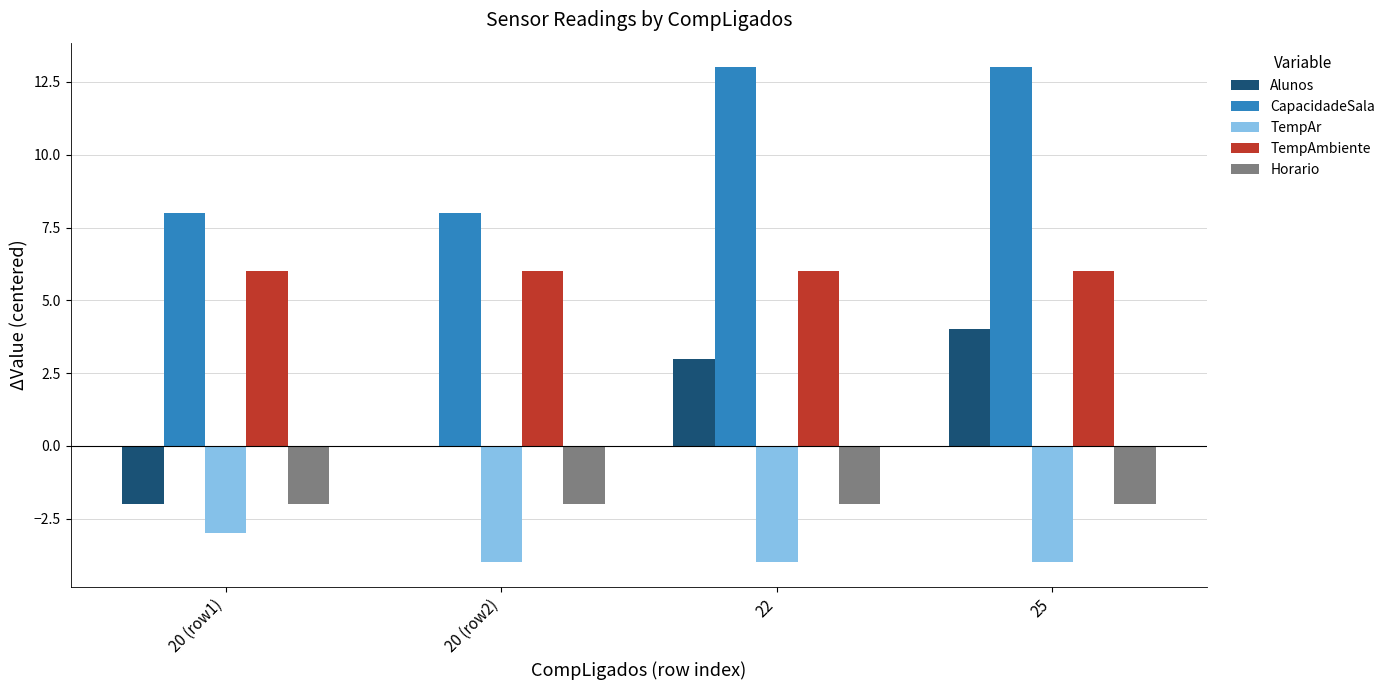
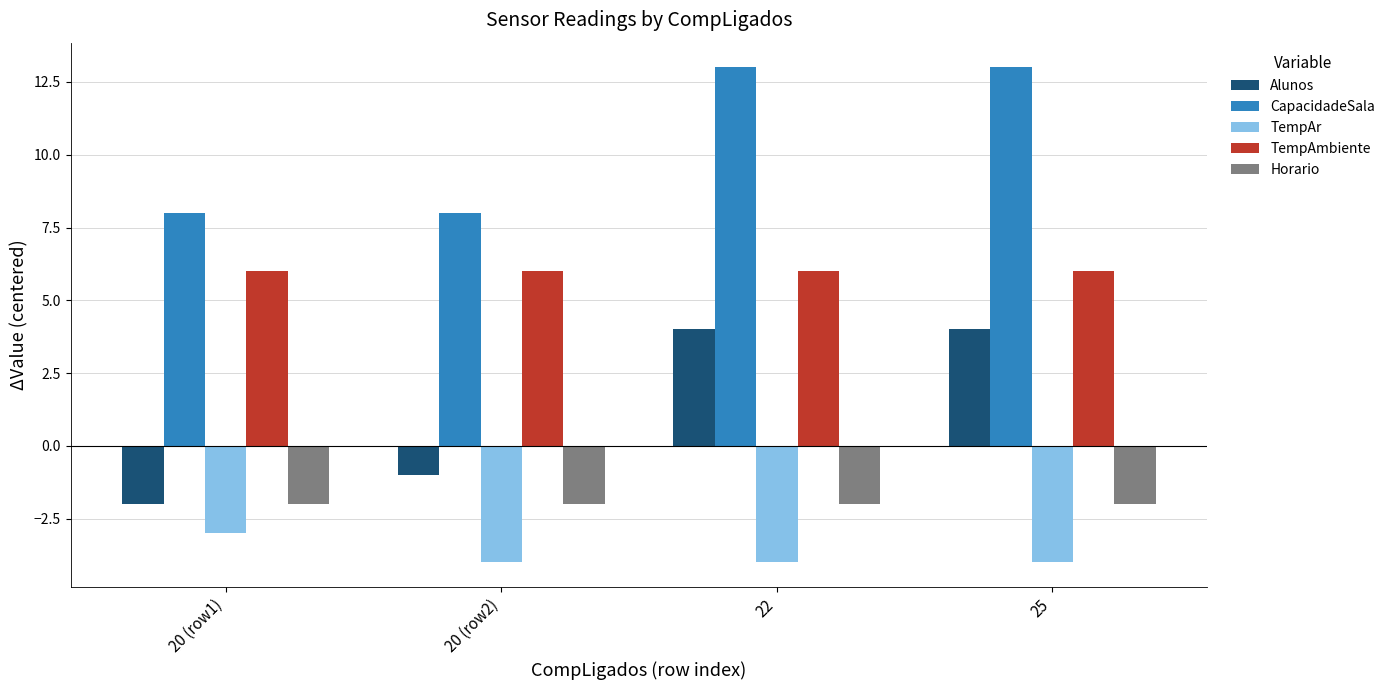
  {
    "Alunos": {
      "20 (row1)": -2.0,
-     "20 (row2)": 0.0,
-     "22": 3.0,
+     "20 (row2)": -1.0,
+     "22": 4.0,
      "25": 4.0
    },
    "CapacidadeSala": {
      "20 (row1)": 8.0,
      "20 (row2)": 8.0,
      "22": 13.0,
      "25": 13.0
    },
    "TempAr": {
      "20 (row1)": -3.0,
      "20 (row2)": -4.0,
      "22": -4.0,
      "25": -4.0
    },
    "TempAmbiente": {
      "20 (row1)": 6.0,
      "20 (row2)": 6.0,
      "22": 6.0,
      "25": 6.0
    },
    "Horario": {
      "20 (row1)": -2.0,
      "20 (row2)": -2.0,
      "22": -2.0,
      "25": -2.0
    }
  }
